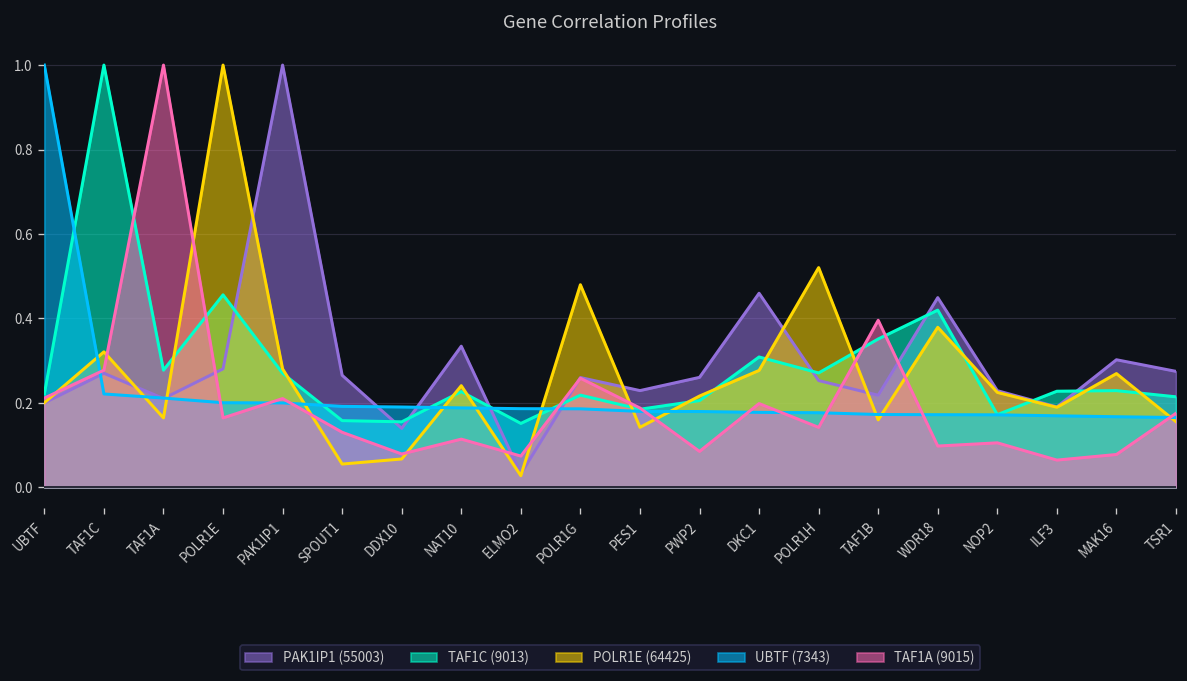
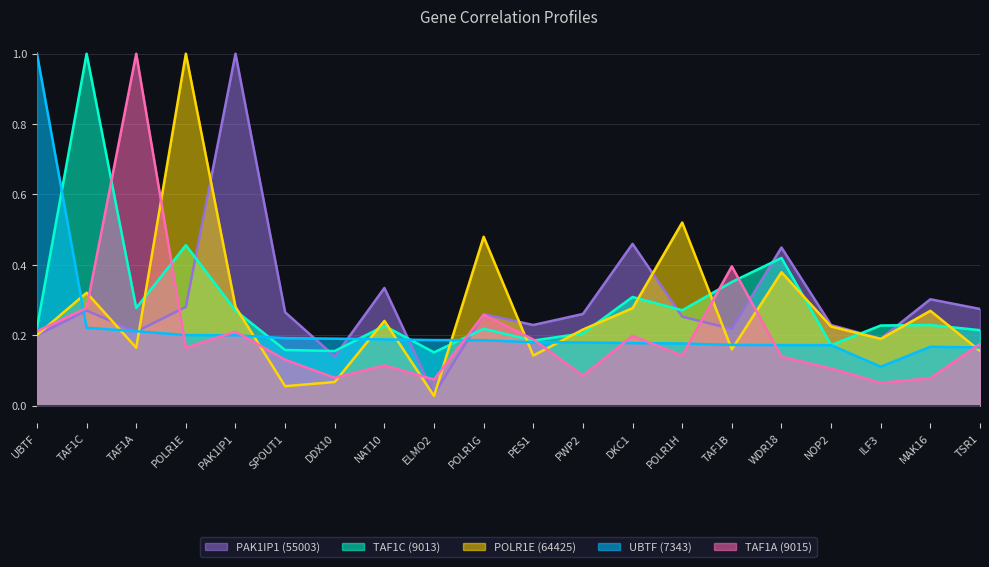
  {
    "PAK1IP1 (55003)": {
      "TAF1C": 0.27,
      "POLR1E": 0.28,
      "PAK1IP1": 1.00,
      "SPOUT1": 0.27,
      "DDX10": 0.14,
      "NAT10": 0.33,
      "PES1": 0.23,
      "PWP2": 0.26,
      "DKC1": 0.46,
      "POLR1H": 0.25,
      "TAF1B": 0.22,
      "WDR18": 0.45,
      "MAK16": 0.30,
      "TSR1": 0.27
    },
    "TAF1C (9013)": {
      "UBTF": 0.22,
      "TAF1C": 1.00,
      "TAF1A": 0.28,
      "POLR1E": 0.46,
      "PAK1IP1": 0.27,
      "SPOUT1": 0.16,
      "DDX10": 0.16,
      "NAT10": 0.23,
      "ELMO2": 0.15,
      "POLR1G": 0.22,
      "PWP2": 0.21,
      "DKC1": 0.31,
      "POLR1H": 0.27,
      "TAF1B": 0.35,
      "WDR18": 0.42,
      "ILF3": 0.23,
      "MAK16": 0.23,
      "TSR1": 0.21
    },
    "POLR1E (64425)": {
      "TAF1C": 0.32,
      "TAF1A": 0.16,
      "POLR1E": 1.00,
      "PAK1IP1": 0.28,
      "SPOUT1": 0.06,
      "DDX10": 0.07,
      "NAT10": 0.24,
      "POLR1G": 0.48,
      "PES1": 0.14,
      "PWP2": 0.22,
      "DKC1": 0.28,
      "POLR1H": 0.52,
      "TAF1B": 0.16,
      "WDR18": 0.38,
      "MAK16": 0.27,
      "TSR1": 0.16
    },
    "UBTF (7343)": {
      "UBTF": 1.00,
      "TAF1C": 0.22,
      "POLR1E": 0.20,
      "PAK1IP1": 0.20,
      "SPOUT1": 0.19,
      "DDX10": 0.19,
      "NAT10": 0.19,
      "ELMO2": 0.19,
      "POLR1G": 0.19,
      "PWP2": 0.18,
      "DKC1": 0.18,
      "POLR1H": 0.18,
      "TAF1B": 0.17,
      "WDR18": 0.17,
-     "ILF3": 0.17,
+     "ILF3": 0.11,
      "MAK16": 0.17,
      "TSR1": 0.17
    },
    "TAF1A (9015)": {
      "UBTF": 0.21,
      "TAF1C": 0.28,
      "TAF1A": 1.00,
      "POLR1E": 0.16,
      "PAK1IP1": 0.21,
      "SPOUT1": 0.13,
      "DDX10": 0.08,
      "NAT10": 0.11,
      "ELMO2": 0.07,
      "PWP2": 0.09,
      "DKC1": 0.20,
      "POLR1H": 0.14,
      "TAF1B": 0.40,
-     "WDR18": 0.10,
+     "WDR18": 0.14,
      "NOP2": 0.11,
      "ILF3": 0.06,
      "MAK16": 0.08,
      "TSR1": 0.18
    }
  }
